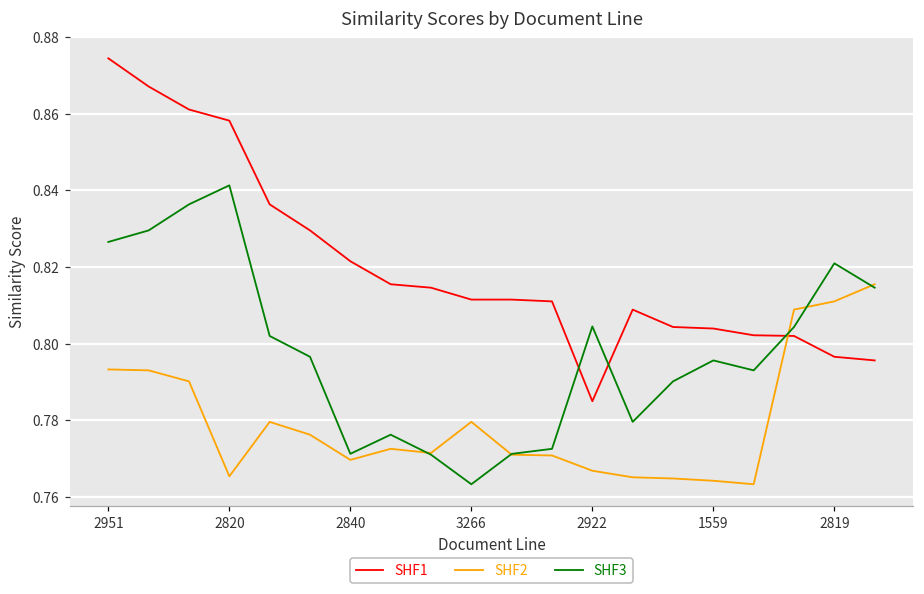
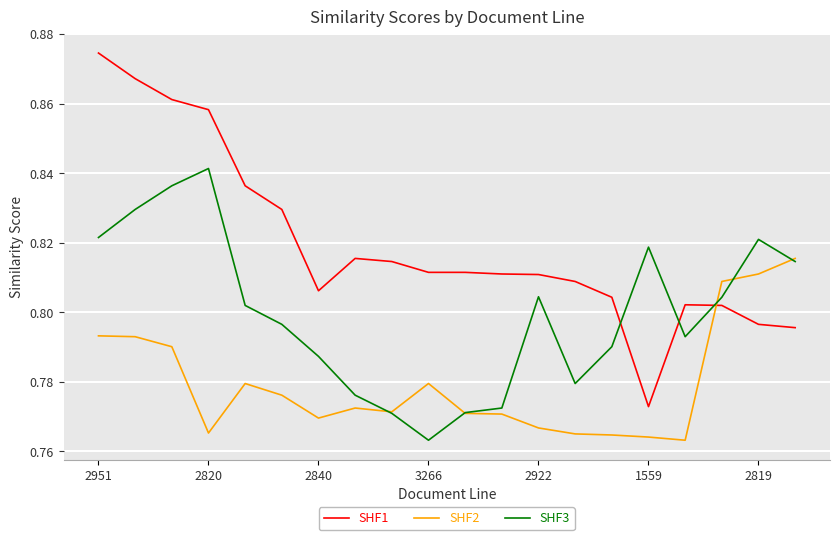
  {
    "SHF1": {
      "2951": 0.875,
      "2820": 0.858,
-     "2840": 0.822,
+     "2840": 0.806,
      "3266": 0.811,
-     "2922": 0.785,
-     "1559": 0.804,
+     "2922": 0.811,
+     "1559": 0.773,
      "2819": 0.797
    },
    "SHF2": {
      "2951": 0.793,
      "2820": 0.765,
      "2840": 0.770,
      "3266": 0.780,
      "2922": 0.767,
      "1559": 0.764,
      "2819": 0.811
    },
    "SHF3": {
-     "2951": 0.827,
+     "2951": 0.822,
      "2820": 0.841,
-     "2840": 0.771,
+     "2840": 0.787,
      "3266": 0.763,
      "2922": 0.804,
-     "1559": 0.796,
+     "1559": 0.819,
      "2819": 0.821
    }
  }
